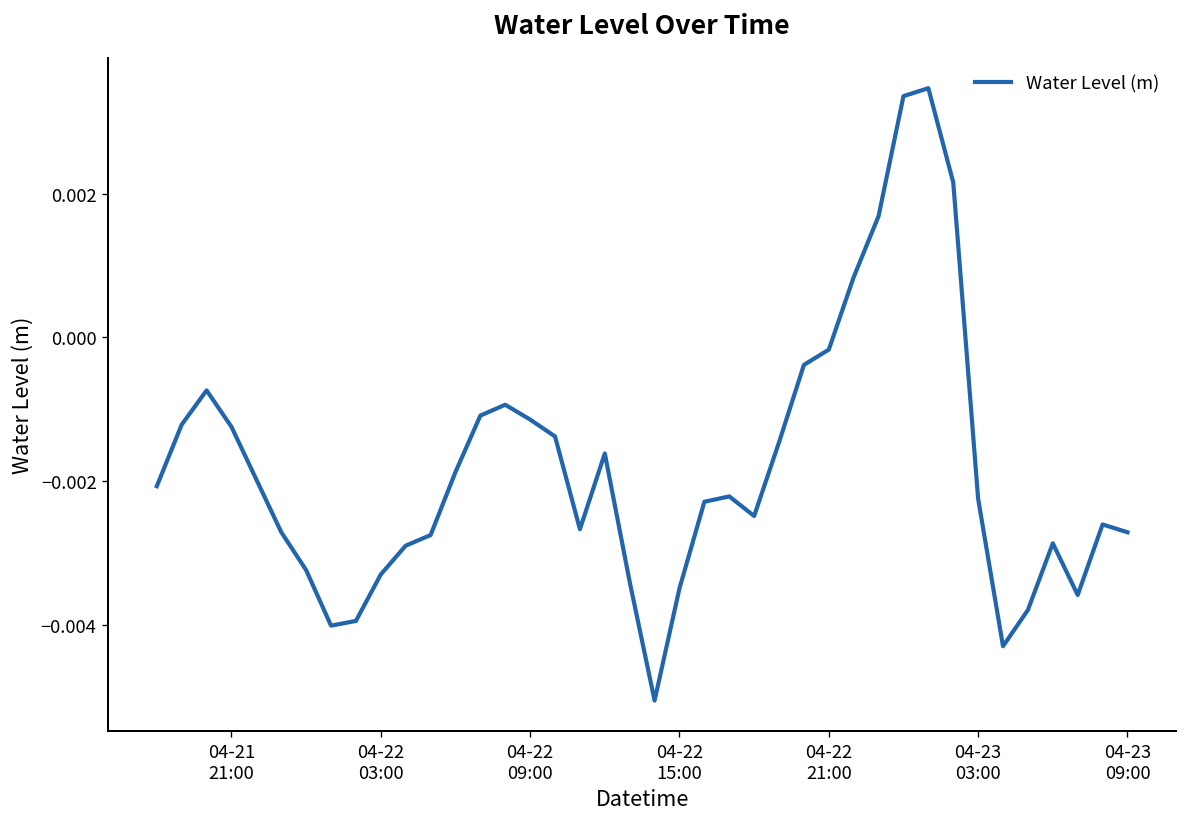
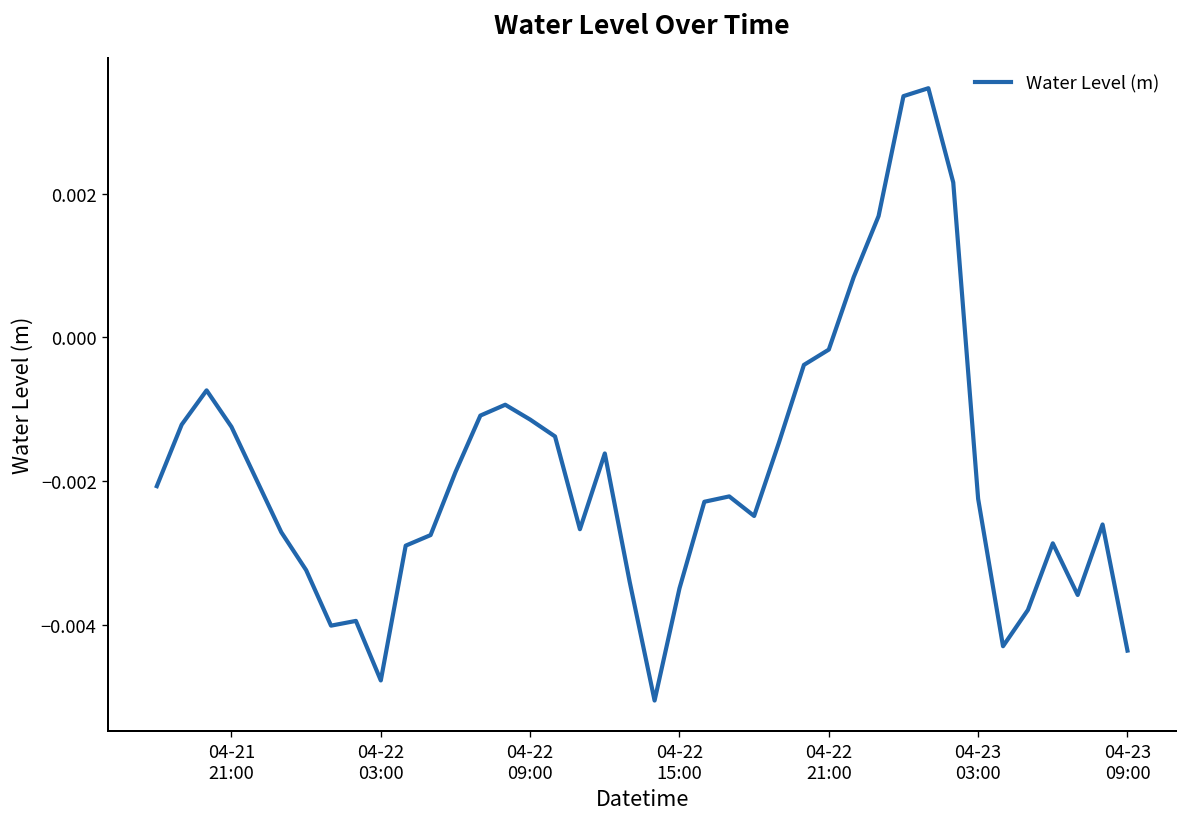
  {
    "04-21 21:00": -0.0012,
-   "04-22 03:00": -0.0033,
+   "04-22 03:00": -0.0048,
    "04-22 09:00": -0.0011,
    "04-22 15:00": -0.0035,
    "04-22 21:00": -0.0002,
    "04-23 03:00": -0.0022,
-   "04-23 09:00": -0.0027
+   "04-23 09:00": -0.0044
  }
